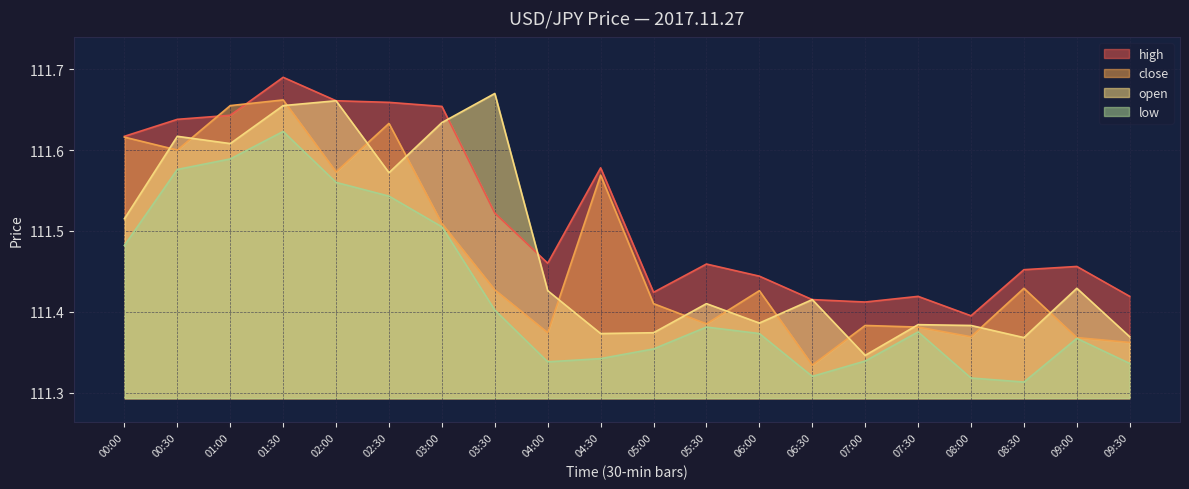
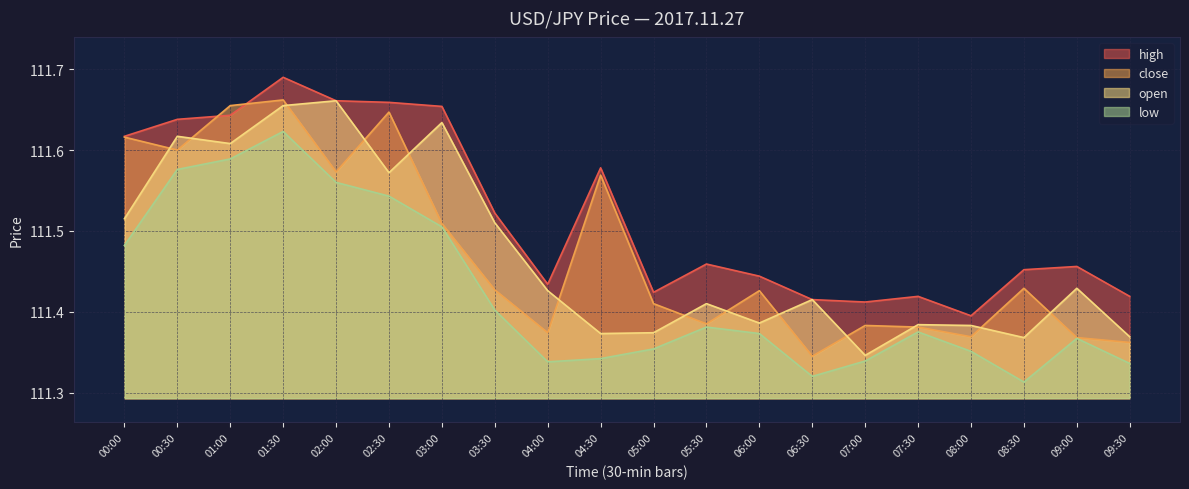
  {
    "high": {
      "00:30": 111.64,
      "01:00": 111.64,
      "01:30": 111.69,
      "02:30": 111.66,
      "03:00": 111.65,
      "03:30": 111.52,
-     "04:00": 111.46,
+     "04:00": 111.43,
      "04:30": 111.58,
      "05:00": 111.42,
      "05:30": 111.46,
      "06:00": 111.44,
      "07:00": 111.41,
      "07:30": 111.42,
      "08:00": 111.40,
      "08:30": 111.45,
      "09:00": 111.46,
      "09:30": 111.42
    },
    "close": {
      "00:30": 111.60,
      "01:00": 111.66,
      "01:30": 111.66,
      "02:00": 111.57,
-     "02:30": 111.63,
+     "02:30": 111.65,
      "03:00": 111.51,
      "03:30": 111.43,
      "04:00": 111.37,
      "04:30": 111.57,
      "05:00": 111.41,
      "05:30": 111.39,
      "06:00": 111.43,
-     "06:30": 111.33,
+     "06:30": 111.35,
      "07:00": 111.38,
      "08:00": 111.37,
      "08:30": 111.43,
      "09:30": 111.36
    },
    "open": {
      "00:00": 111.52,
      "00:30": 111.62,
      "01:00": 111.61,
      "01:30": 111.66,
      "02:30": 111.57,
      "03:00": 111.63,
-     "03:30": 111.67,
+     "03:30": 111.51,
      "04:00": 111.43,
      "04:30": 111.37,
      "05:00": 111.37,
      "05:30": 111.41,
      "06:00": 111.39,
      "07:00": 111.35,
      "08:00": 111.38,
      "08:30": 111.37,
      "09:00": 111.43,
      "09:30": 111.37
    },
    "low": {
      "00:00": 111.48,
      "00:30": 111.58,
      "01:00": 111.59,
      "01:30": 111.62,
      "02:00": 111.56,
      "02:30": 111.54,
      "03:00": 111.51,
      "03:30": 111.40,
      "04:00": 111.34,
      "04:30": 111.34,
      "05:00": 111.35,
      "05:30": 111.38,
      "06:00": 111.37,
      "06:30": 111.32,
      "07:00": 111.34,
      "07:30": 111.38,
-     "08:00": 111.32,
+     "08:00": 111.35,
      "08:30": 111.31,
      "09:30": 111.34
    }
  }
